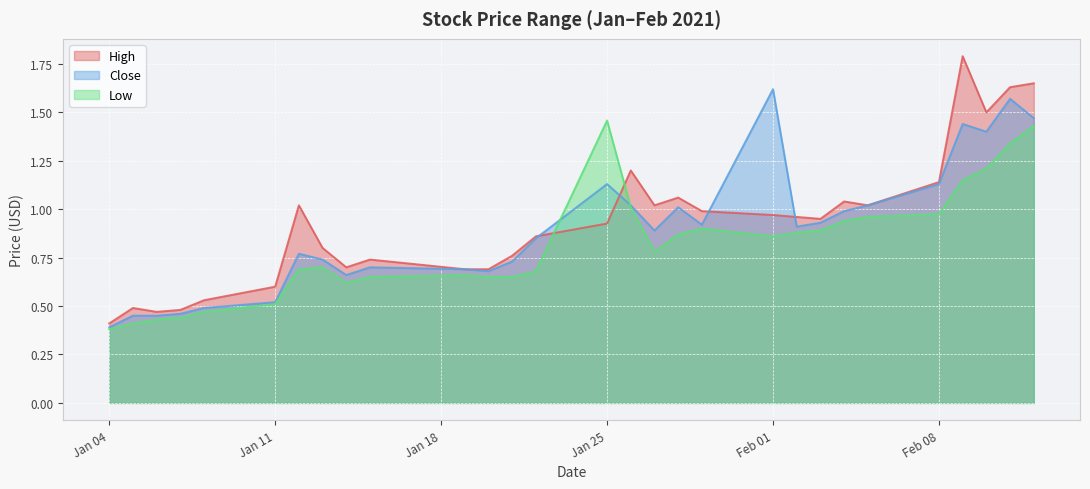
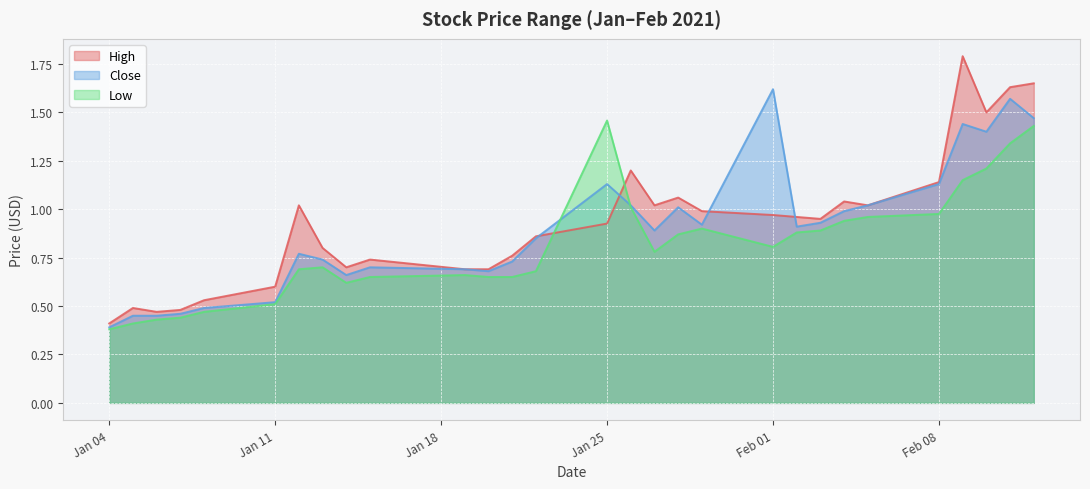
  {
    "High": {
      "Jan 04": 0.41,
      "Jan 11": 0.60,
      "Jan 25": 0.93,
      "Feb 01": 0.97
    },
    "Close": {
      "Jan 25": 1.13,
      "Feb 01": 1.62
    },
    "Low": {
      "Jan 25": 1.46,
-     "Feb 01": 0.86,
+     "Feb 01": 0.81,
      "Feb 08": 0.98
    }
  }
